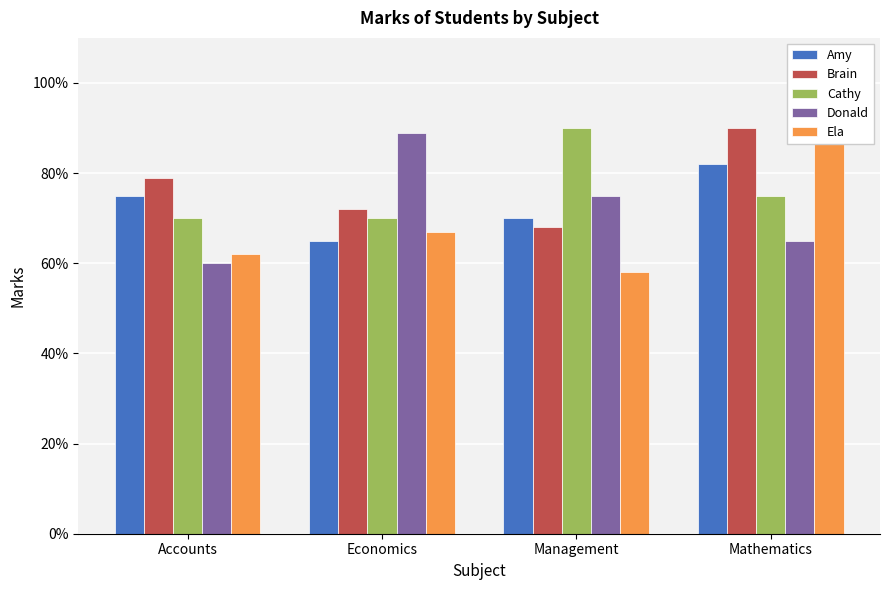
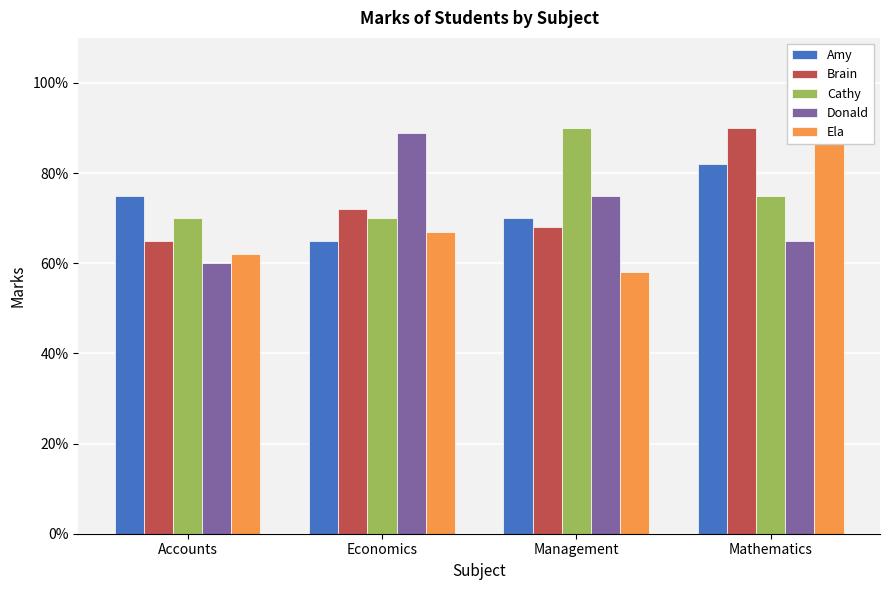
  {
    "Amy": {
      "Accounts": "75%",
      "Economics": "65%",
      "Management": "70%",
      "Mathematics": "82%"
    },
    "Brain": {
-     "Accounts": "79%",
+     "Accounts": "65%",
      "Economics": "72%",
      "Management": "68%",
      "Mathematics": "90%"
    },
    "Cathy": {
      "Accounts": "70%",
      "Economics": "70%",
      "Management": "90%",
      "Mathematics": "75%"
    },
    "Donald": {
      "Accounts": "60%",
      "Economics": "89%",
      "Management": "75%",
      "Mathematics": "65%"
    },
    "Ela": {
      "Accounts": "62%",
      "Economics": "67%",
      "Management": "58%"
    }
  }
